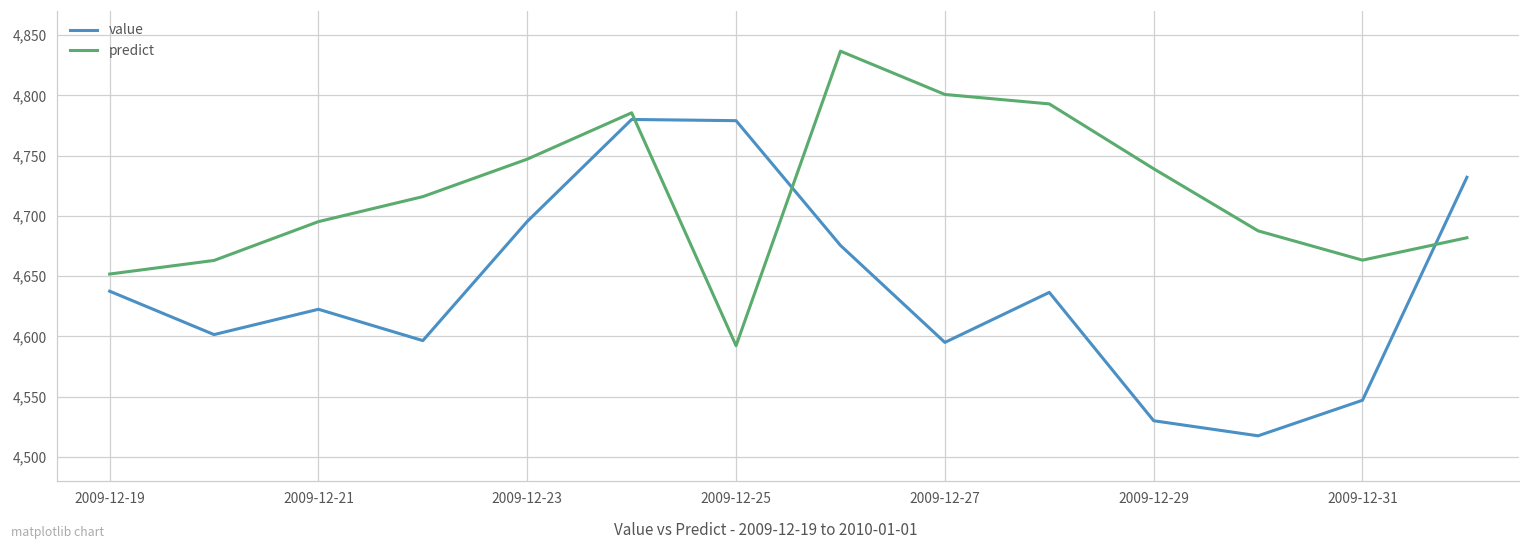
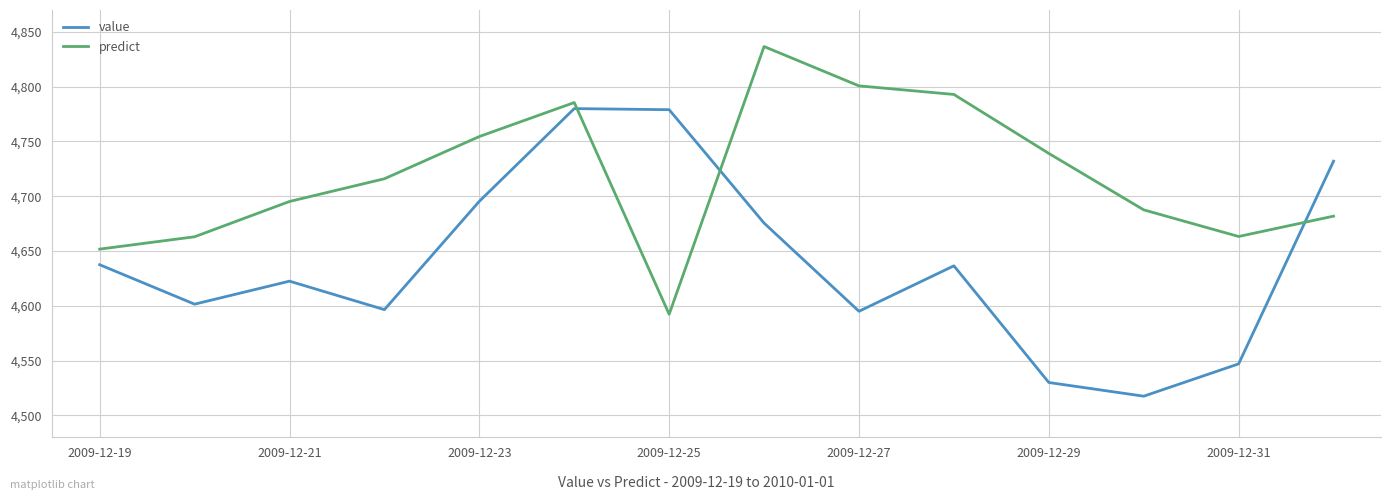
  {
    "value": {
      "2009-12-19": "4,638",
      "2009-12-21": "4,623",
      "2009-12-23": "4,695",
      "2009-12-25": "4,779",
      "2009-12-27": "4,595",
      "2009-12-29": "4,530",
      "2009-12-31": "4,547"
    },
    "predict": {
      "2009-12-19": "4,652",
      "2009-12-21": "4,695",
-     "2009-12-23": "4,747",
+     "2009-12-23": "4,755",
      "2009-12-25": "4,592",
      "2009-12-27": "4,801",
      "2009-12-29": "4,739",
      "2009-12-31": "4,663"
    }
  }
